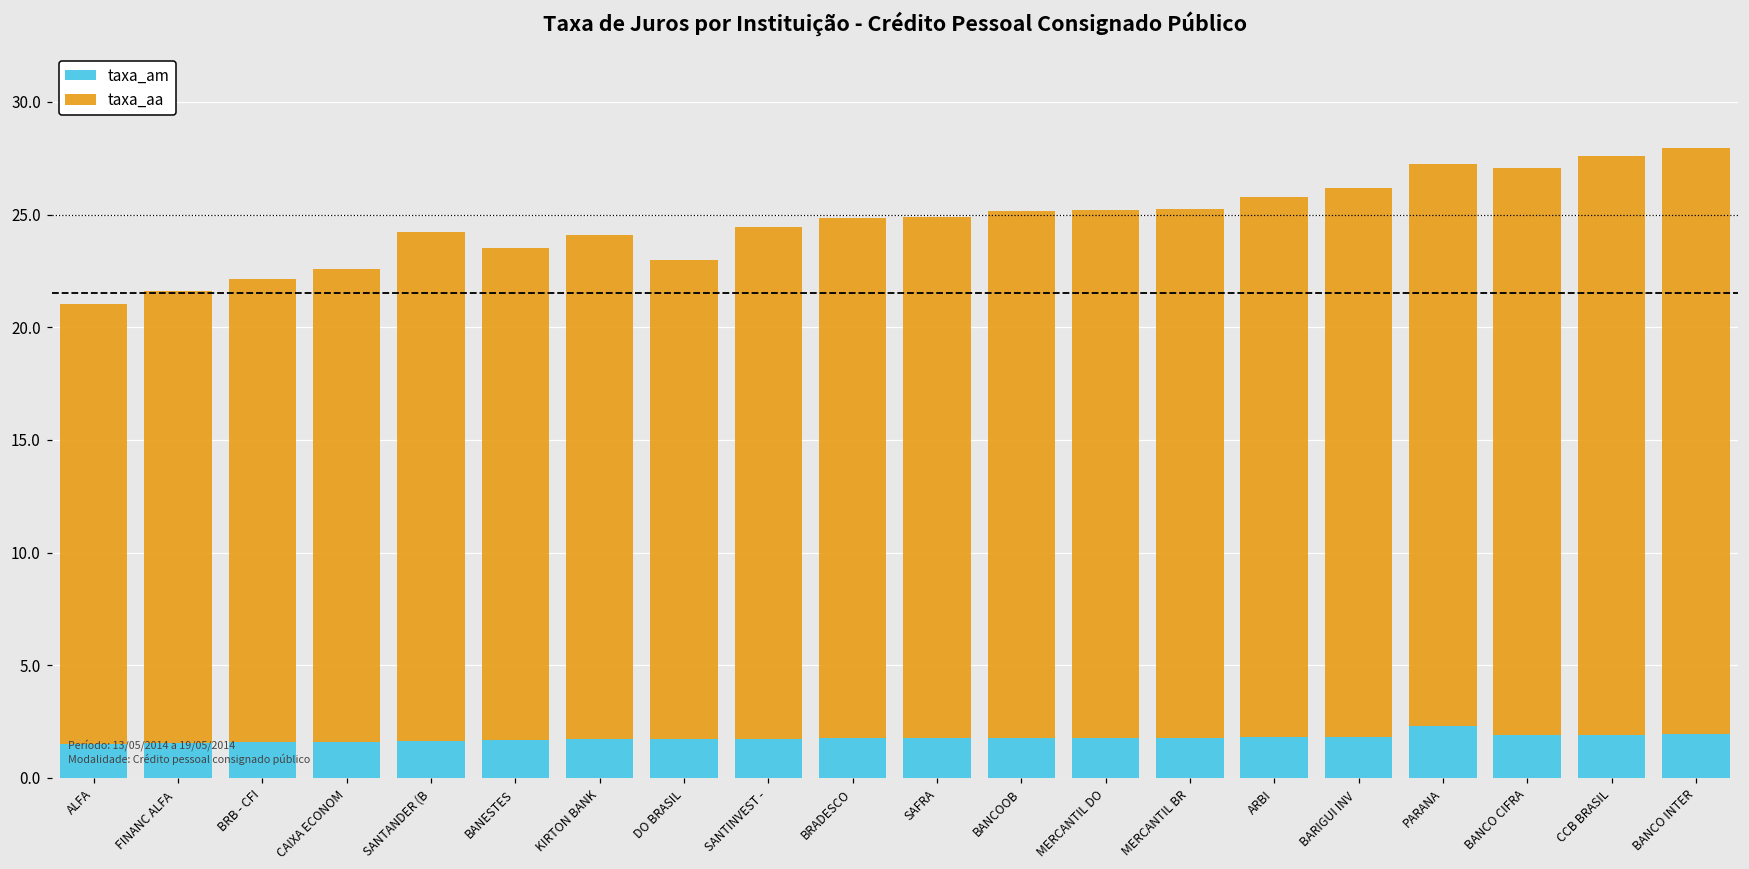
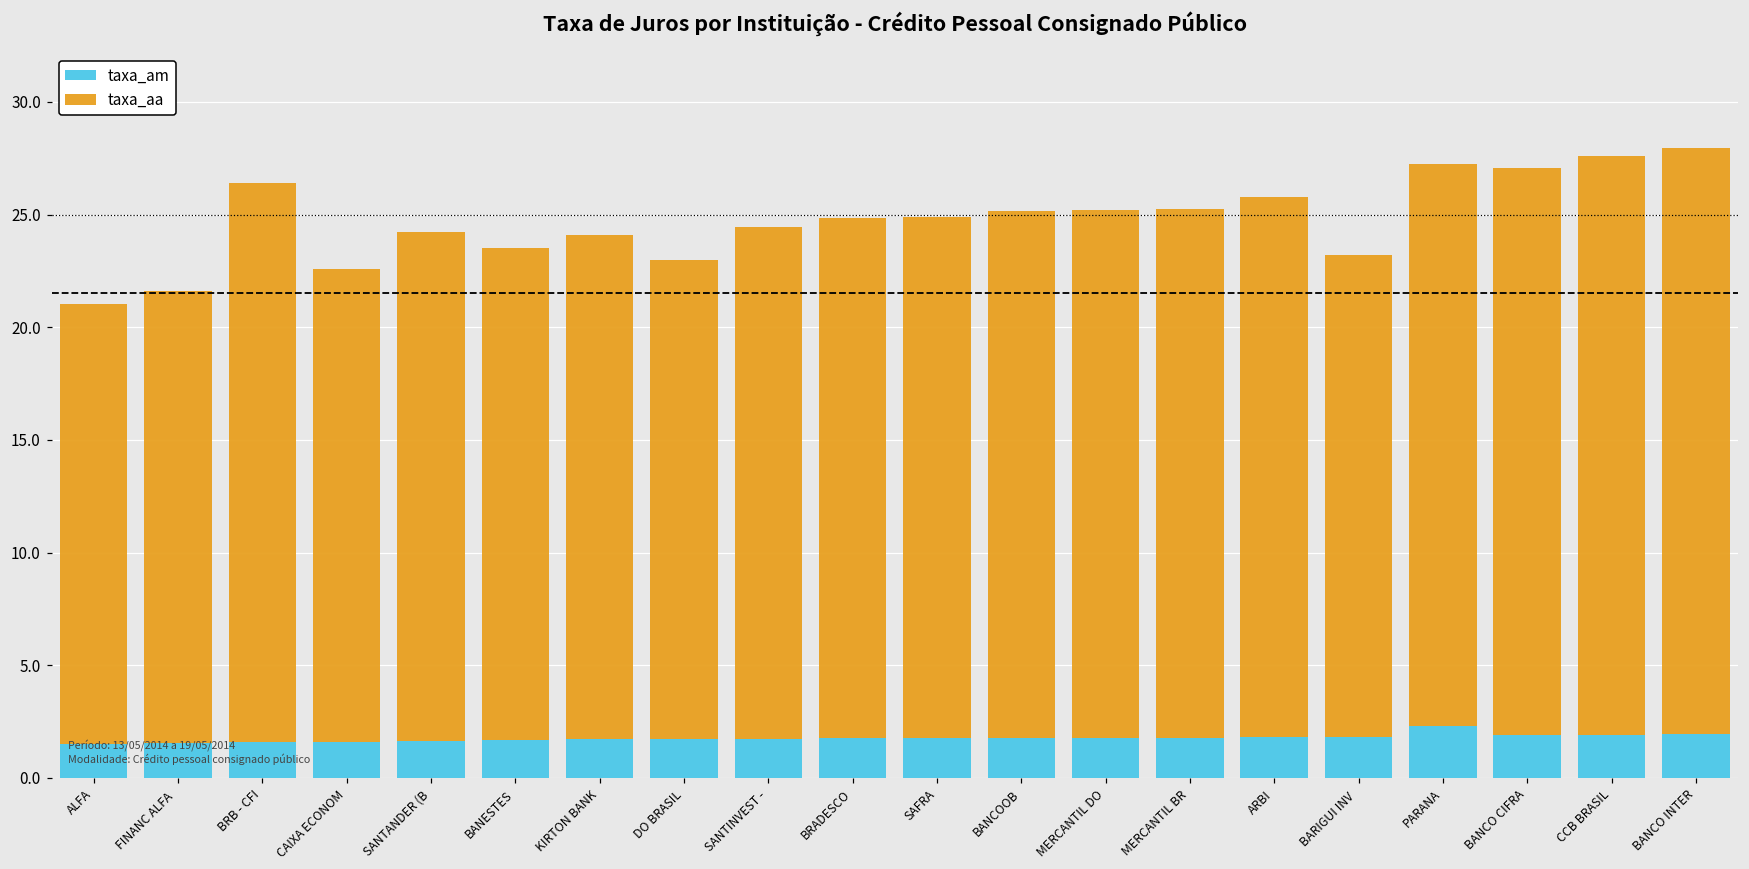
  {
    "taxa_am": {
      "ALFA": 1.5,
      "BRB - CFI": 1.6,
      "CAIXA ECONOM": 1.6,
      "SANTANDER (B": 1.6,
      "BANESTES": 1.7,
      "KIRTON BANK": 1.7,
      "DO BRASIL": 1.7,
      "SANTINVEST -": 1.7,
      "BRADESCO": 1.8,
      "SAFRA": 1.8,
      "BANCOOB": 1.8,
      "MERCANTIL DO": 1.8,
      "MERCANTIL BR": 1.8,
      "ARBI": 1.8,
      "BARIGUI INV": 1.8,
      "PARANA": 2.3,
      "BANCO CIFRA": 1.9,
      "CCB BRASIL": 1.9,
      "BANCO INTER": 2.0
    },
    "taxa_aa": {
      "ALFA": 19.5,
      "FINANC ALFA": 20.1,
-     "BRB - CFI": 20.6,
+     "BRB - CFI": 24.8,
      "CAIXA ECONOM": 21.0,
      "SANTANDER (B": 22.6,
      "BANESTES": 21.9,
      "KIRTON BANK": 22.4,
      "DO BRASIL": 21.3,
      "SANTINVEST -": 22.7,
      "BRADESCO": 23.1,
      "SAFRA": 23.2,
      "BANCOOB": 23.4,
      "MERCANTIL DO": 23.4,
      "MERCANTIL BR": 23.5,
      "ARBI": 24.0,
-     "BARIGUI INV": 24.3,
+     "BARIGUI INV": 21.4,
      "PARANA": 25.0,
      "BANCO CIFRA": 25.2,
      "CCB BRASIL": 25.7,
      "BANCO INTER": 26.0
    }
  }
